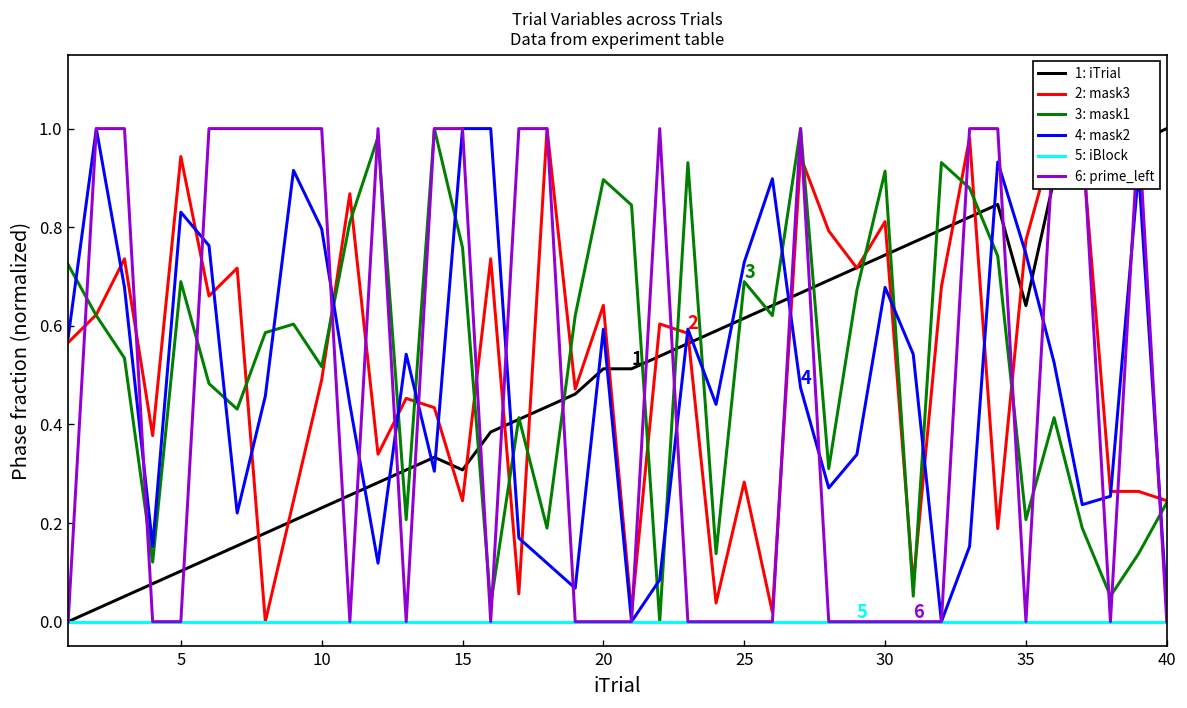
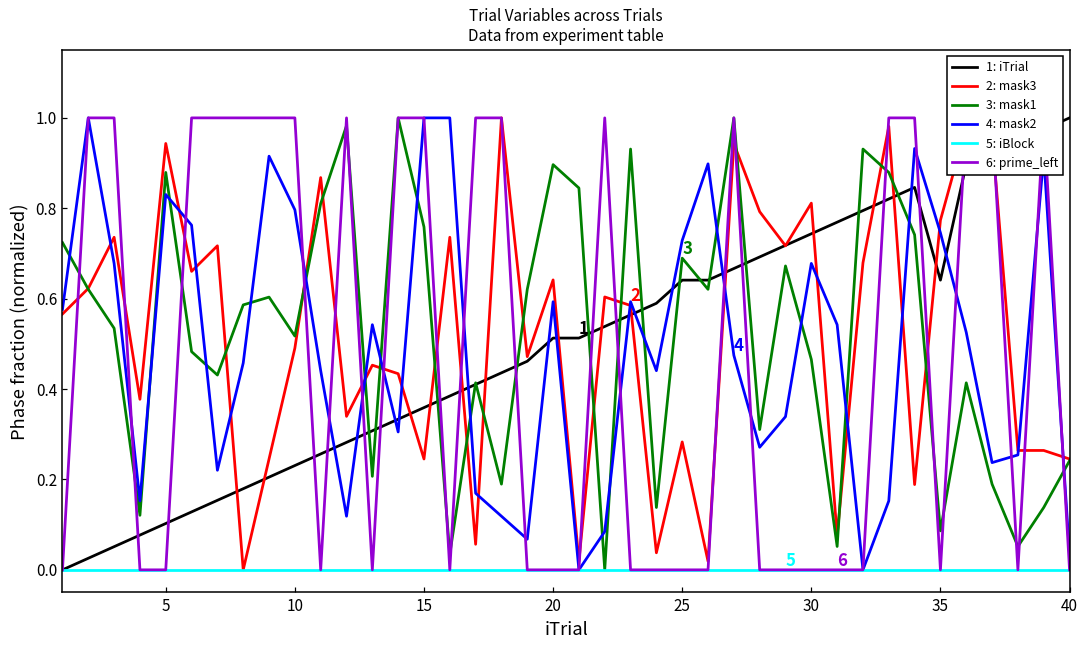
  {
    "1: iTrial": {
      "5": 0.10,
      "10": 0.23,
-     "15": 0.31,
-     "25": 0.62,
+     "15": 0.36,
+     "25": 0.64,
      "30": 0.74,
      "35": 0.64,
      "40": 1.00
    },
    "2: mask3": {
      "5": 0.94,
      "10": 0.49,
      "15": 0.25,
      "20": 0.64,
      "25": 0.28,
      "30": 0.81,
      "35": 0.77
    },
    "3: mask1": {
-     "5": 0.69,
+     "5": 0.88,
      "10": 0.52,
      "15": 0.76,
      "20": 0.90,
-     "30": 0.91,
-     "35": 0.21
+     "30": 0.47,
+     "35": 0.09
    },
    "4: mask2": {
      "5": 0.83,
      "10": 0.80,
      "30": 0.68,
      "35": 0.75,
      "40": 0.03
    },
    "5: iBlock": {
      "10": 0.00,
      "15": 0.00
    },
    "6: prime_left": {
      "10": 1.00
    }
  }
